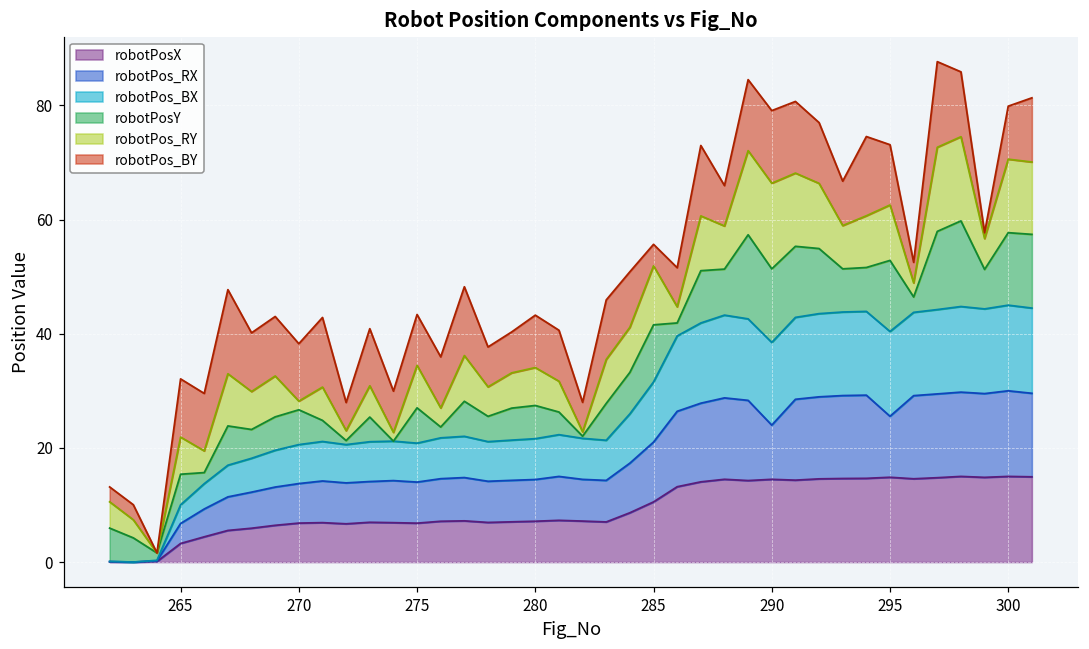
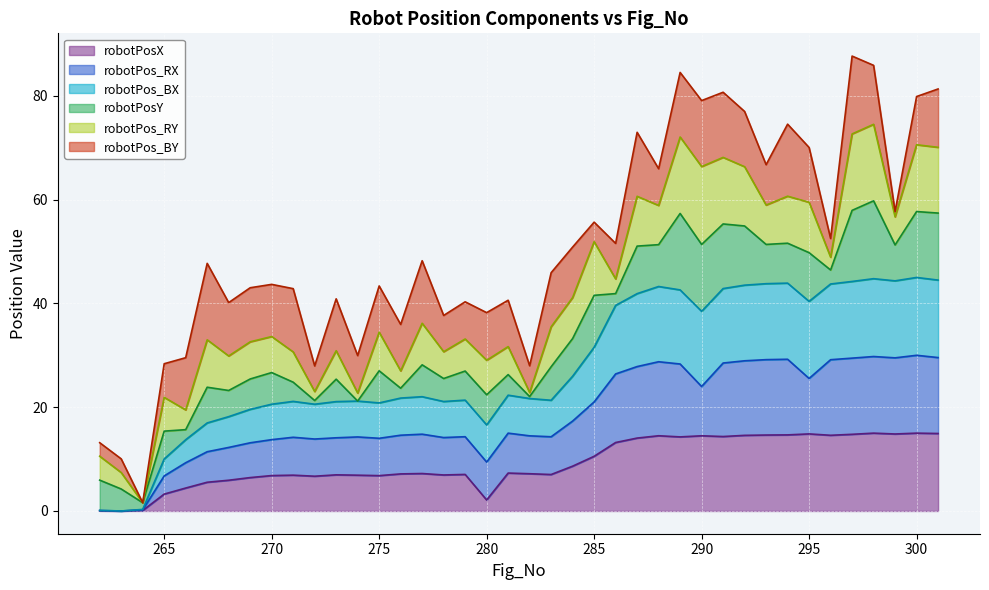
  {
    "robotPosX": {
      "265": 3,
      "270": 7,
      "275": 7,
-     "280": 7,
+     "280": 2,
      "285": 11,
      "290": 14,
      "295": 15,
      "300": 15
    },
    "robotPos_RX": {
      "265": 4,
      "270": 7,
      "275": 7,
      "280": 7,
      "285": 10,
      "290": 9,
      "295": 11,
      "300": 15
    },
    "robotPos_BX": {
      "265": 3,
      "270": 7,
      "275": 7,
      "280": 7,
      "285": 11,
      "290": 14,
      "295": 15,
      "300": 15
    },
    "robotPosY": {
      "265": 5,
      "270": 6,
      "275": 6,
      "280": 6,
      "285": 10,
      "290": 13,
-     "295": 12,
+     "295": 9,
      "300": 13
    },
    "robotPos_RY": {
      "265": 7,
-     "270": 2,
+     "270": 7,
      "275": 7,
      "280": 7,
      "285": 10,
      "290": 15,
      "295": 10,
      "300": 13
    },
    "robotPos_BY": {
-     "265": 10,
+     "265": 6,
      "270": 10,
      "275": 9,
      "280": 9,
      "285": 4,
      "290": 13,
      "295": 11,
      "300": 9
    }
  }
